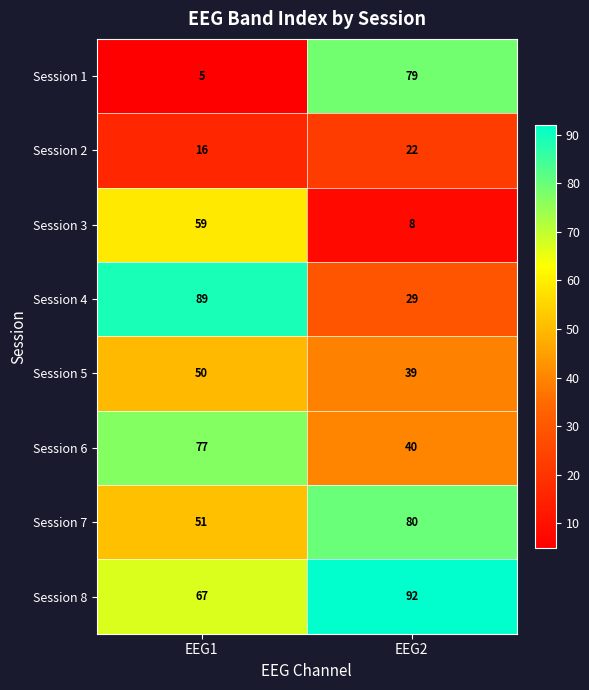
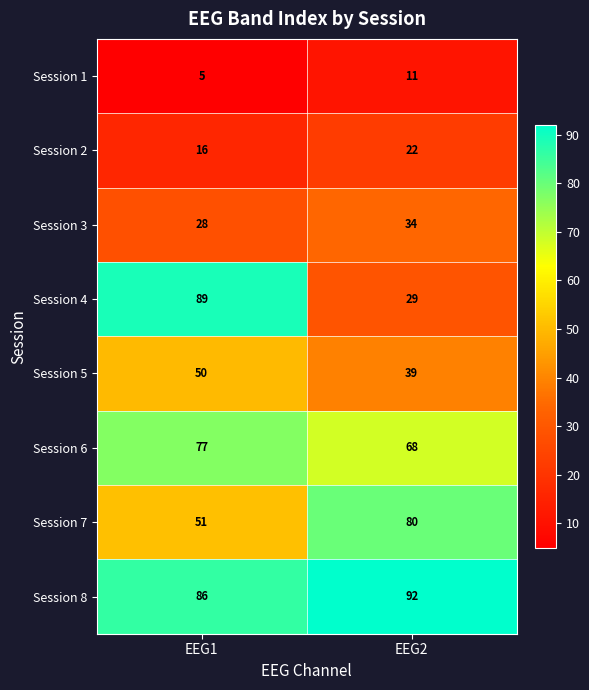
  {
    "Session 1": {
      "EEG1": 5,
-     "EEG2": 79
+     "EEG2": 11
    },
    "Session 2": {
      "EEG1": 16,
      "EEG2": 22
    },
    "Session 3": {
-     "EEG1": 59,
-     "EEG2": 8
+     "EEG1": 28,
+     "EEG2": 34
    },
    "Session 4": {
      "EEG1": 89,
      "EEG2": 29
    },
    "Session 5": {
      "EEG1": 50,
      "EEG2": 39
    },
    "Session 6": {
      "EEG1": 77,
-     "EEG2": 40
+     "EEG2": 68
    },
    "Session 7": {
      "EEG1": 51,
      "EEG2": 80
    },
    "Session 8": {
-     "EEG1": 67,
+     "EEG1": 86,
      "EEG2": 92
    }
  }
